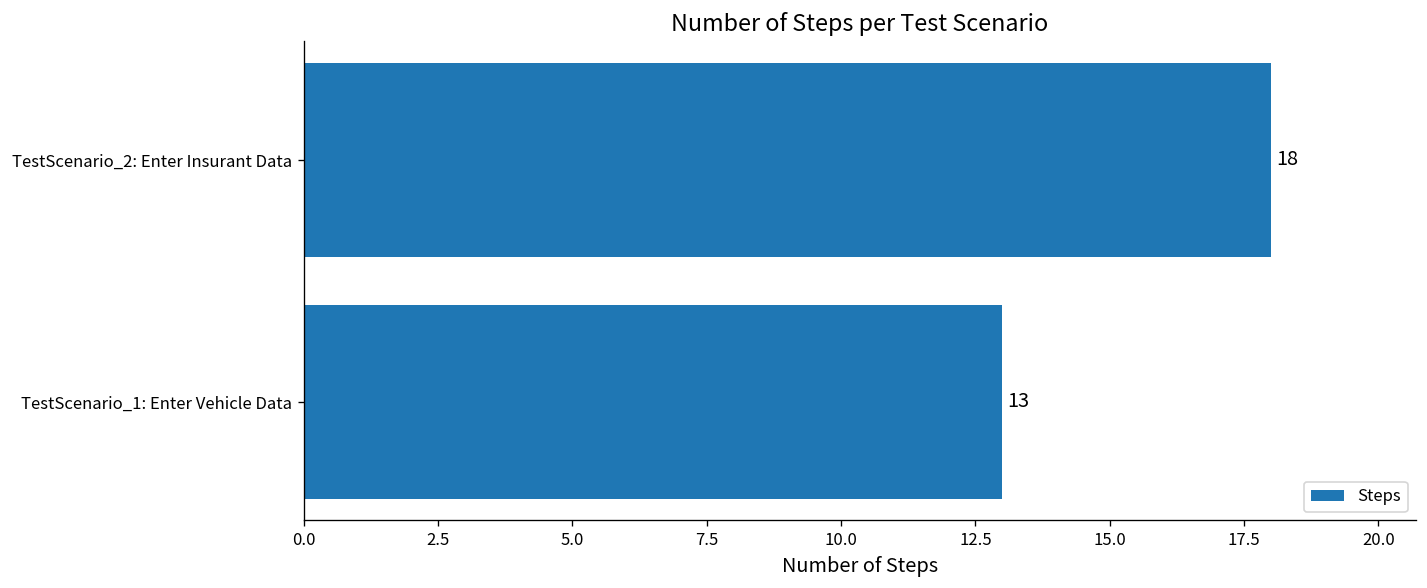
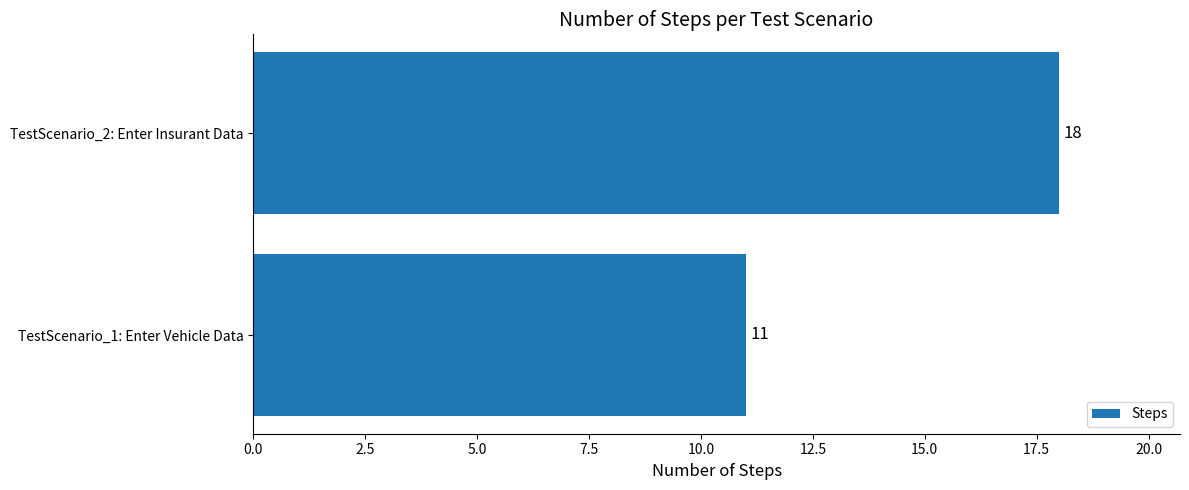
  {
    "TestScenario_2: Enter Insurant Data": 18,
-   "TestScenario_1: Enter Vehicle Data": 13
+   "TestScenario_1: Enter Vehicle Data": 11
  }
